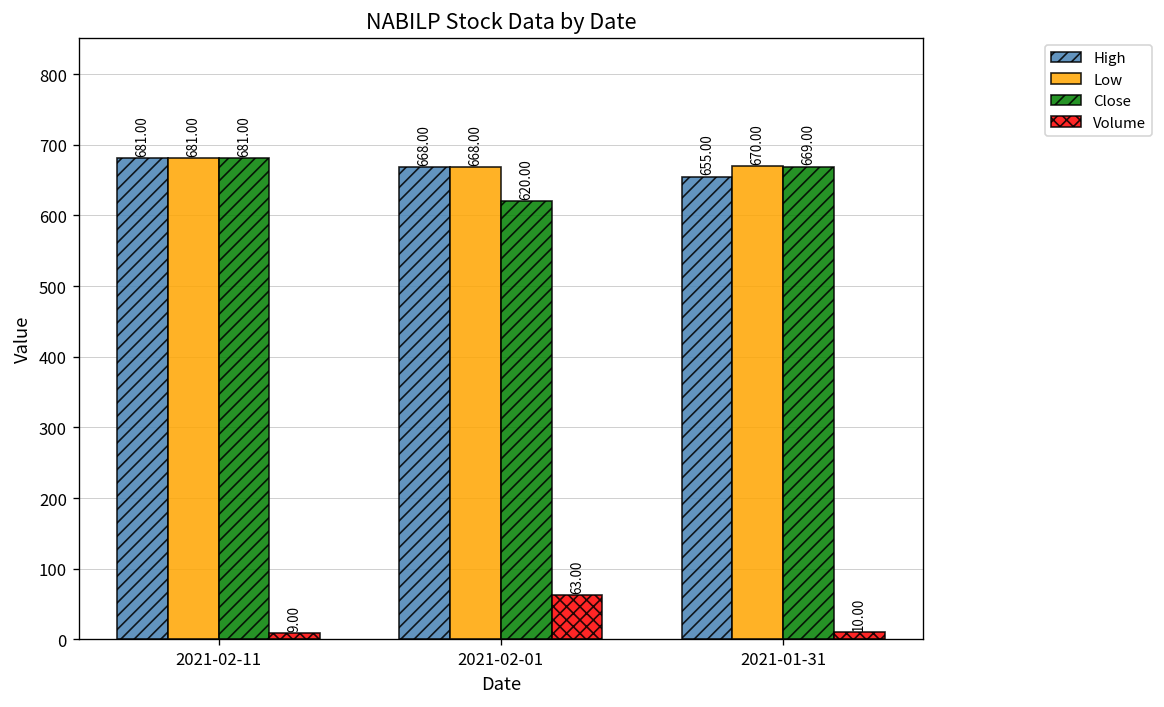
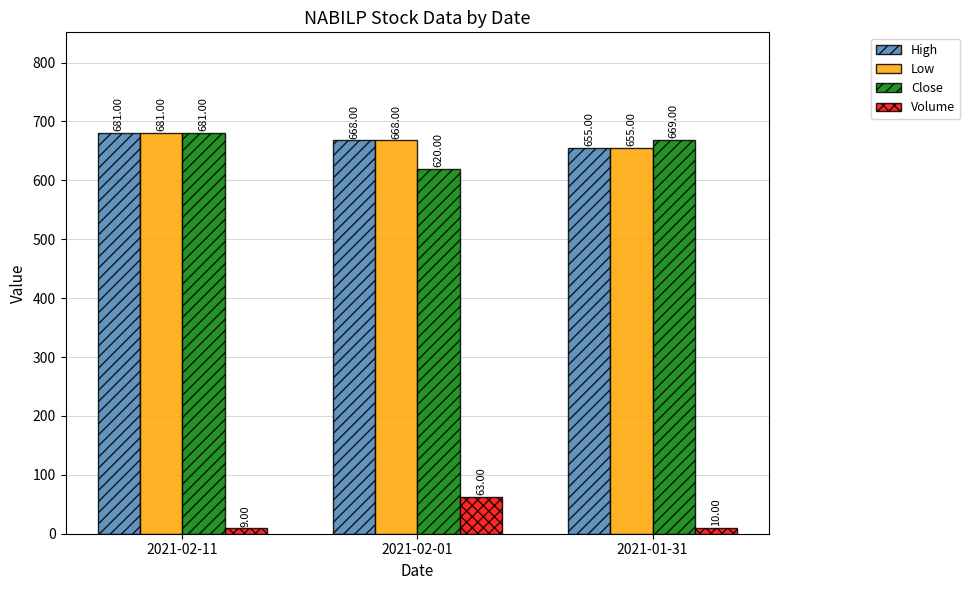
  {
    "High": {
      "2021-02-11": 681.00,
      "2021-02-01": 668.00,
      "2021-01-31": 655.00
    },
    "Low": {
      "2021-02-11": 681.00,
      "2021-02-01": 668.00,
-     "2021-01-31": 670.00
+     "2021-01-31": 655.00
    },
    "Close": {
      "2021-02-11": 681.00,
      "2021-02-01": 620.00,
      "2021-01-31": 669.00
    },
    "Volume": {
      "2021-02-11": 9.00,
      "2021-02-01": 63.00,
      "2021-01-31": 10.00
    }
  }
